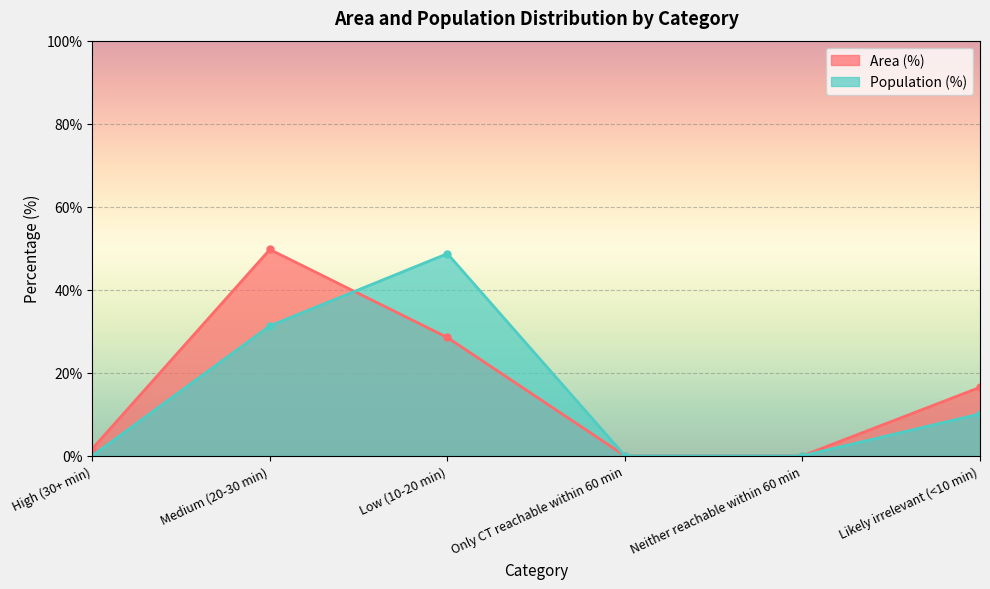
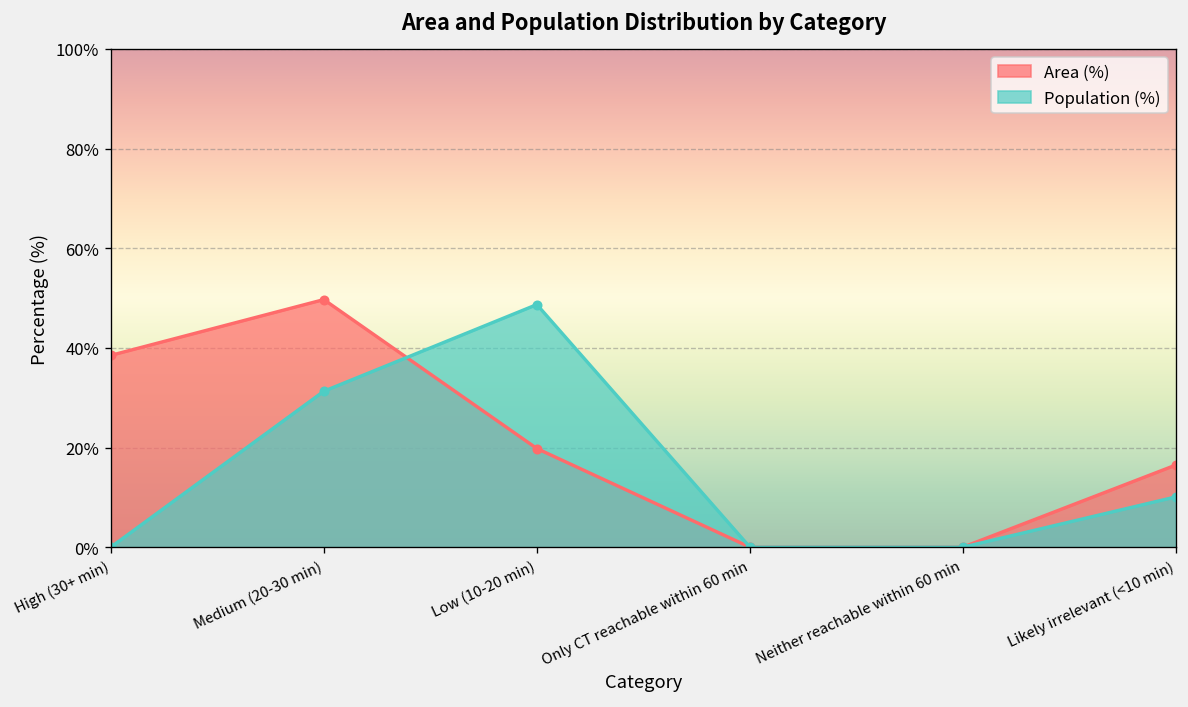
  {
    "Area (%)": {
-     "High (30+ min)": "2%",
+     "High (30+ min)": "39%",
      "Medium (20-30 min)": "50%",
-     "Low (10-20 min)": "29%",
+     "Low (10-20 min)": "20%",
      "Likely irrelevant (<10 min)": "17%"
    },
    "Population (%)": {
      "High (30+ min)": "0%",
      "Medium (20-30 min)": "31%",
      "Low (10-20 min)": "49%",
      "Likely irrelevant (<10 min)": "10%"
    }
  }
